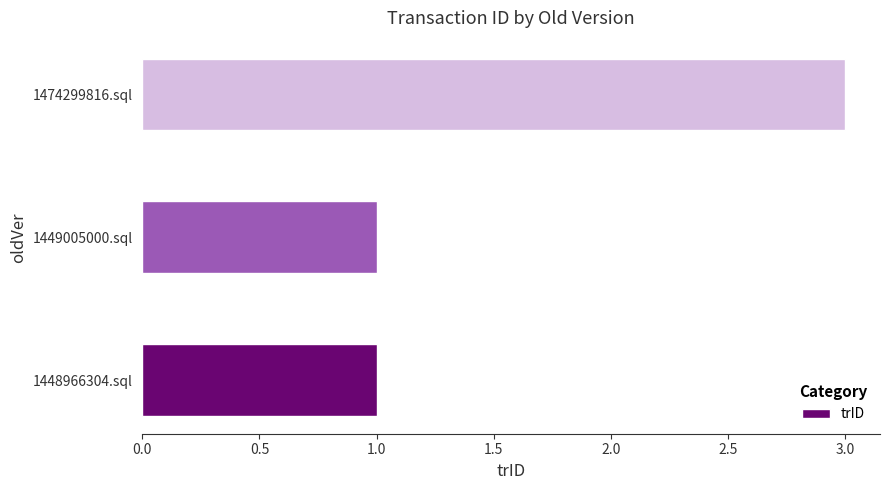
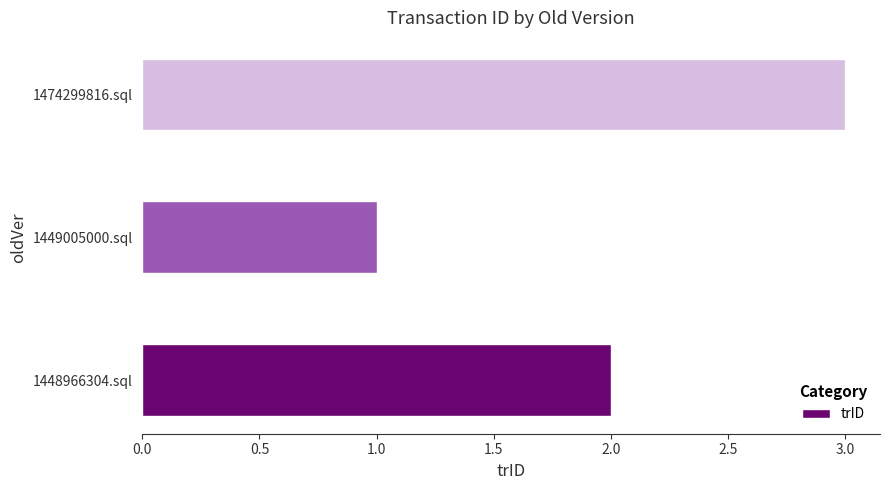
  {
    "1474299816.sql": 3,
    "1449005000.sql": 1,
-   "1448966304.sql": 1
+   "1448966304.sql": 2
  }
